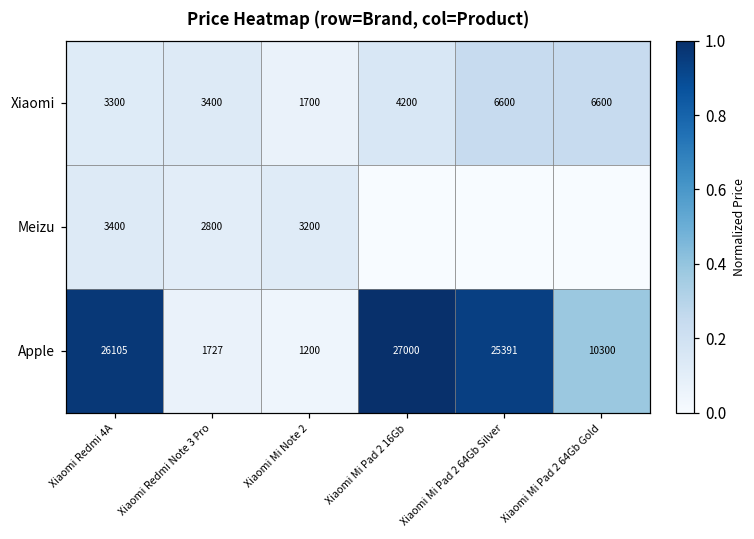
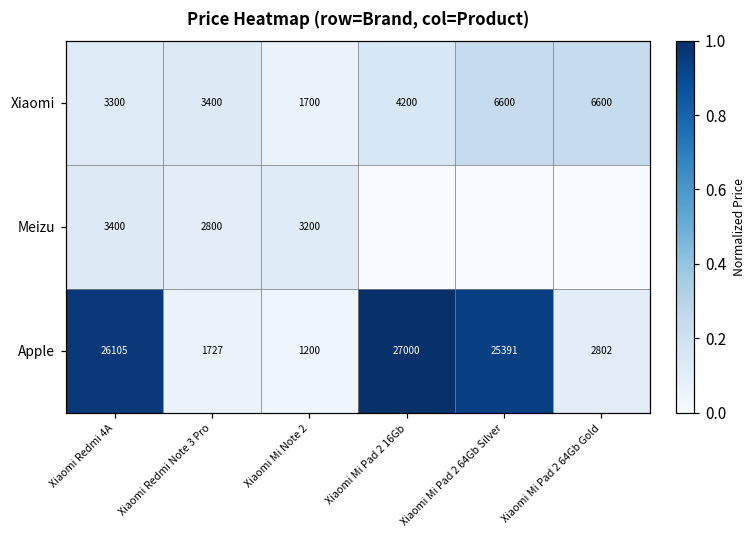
  {
    "Xiaomi": {
      "Xiaomi Redmi 4A": 3300,
      "Xiaomi Redmi Note 3 Pro": 3400,
      "Xiaomi Mi Note 2": 1700,
      "Xiaomi Mi Pad 2 16Gb": 4200,
      "Xiaomi Mi Pad 2 64Gb Silver": 6600,
      "Xiaomi Mi Pad 2 64Gb Gold": 6600
    },
    "Meizu": {
      "Xiaomi Redmi 4A": 3400,
      "Xiaomi Redmi Note 3 Pro": 2800,
      "Xiaomi Mi Note 2": 3200
    },
    "Apple": {
      "Xiaomi Redmi 4A": 26105,
      "Xiaomi Redmi Note 3 Pro": 1727,
      "Xiaomi Mi Note 2": 1200,
      "Xiaomi Mi Pad 2 16Gb": 27000,
      "Xiaomi Mi Pad 2 64Gb Silver": 25391,
-     "Xiaomi Mi Pad 2 64Gb Gold": 10300
+     "Xiaomi Mi Pad 2 64Gb Gold": 2802
    }
  }
